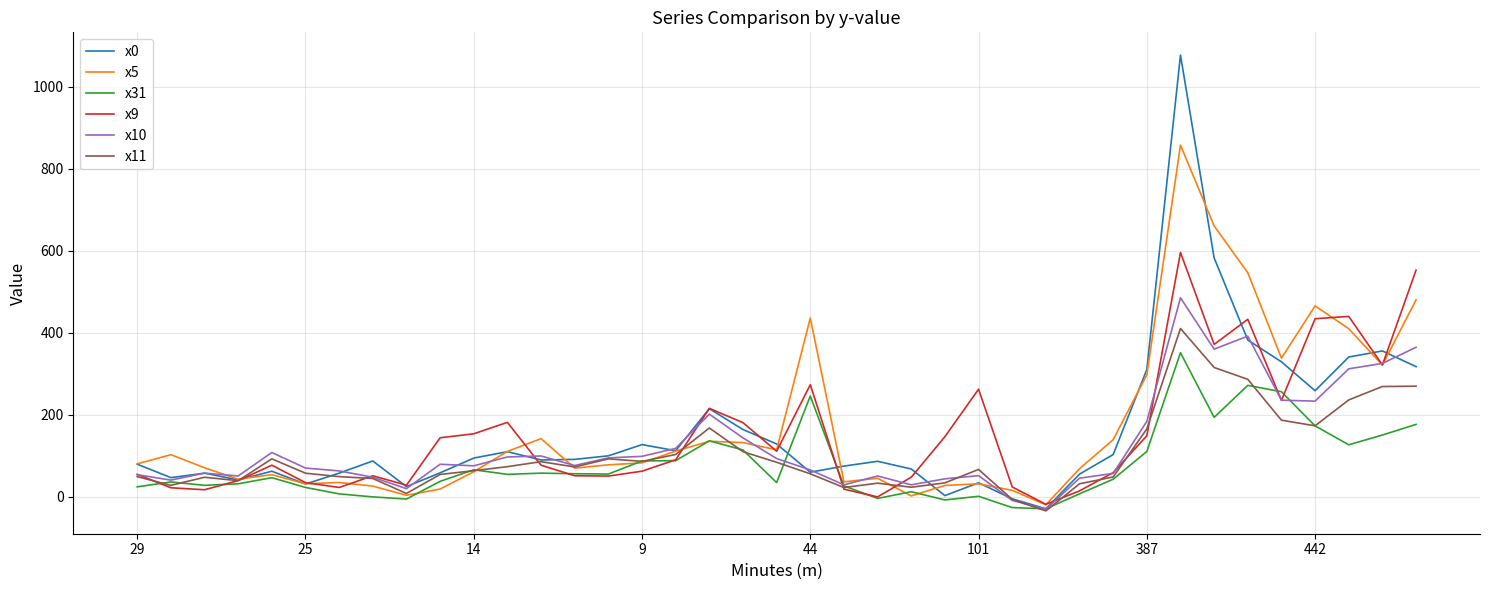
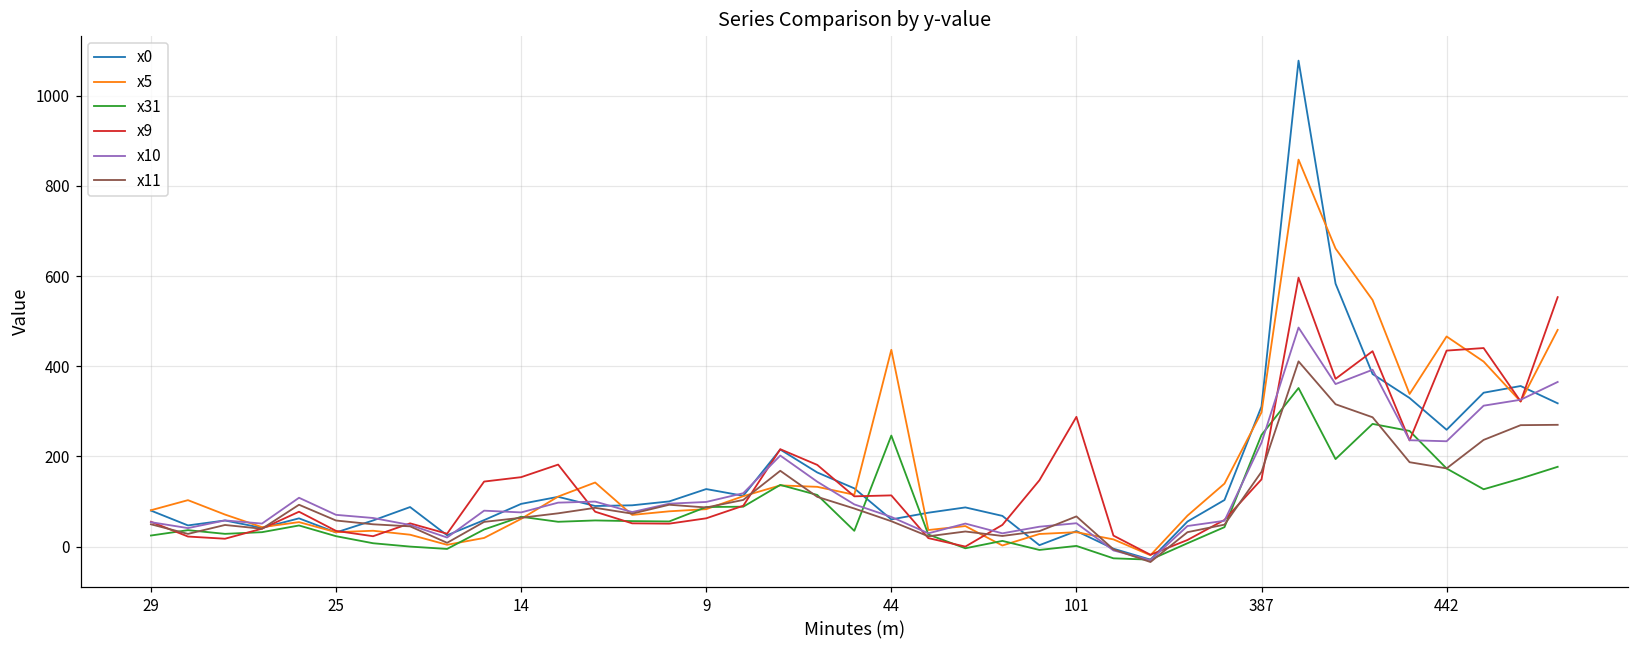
  {
    "x0": {
      "387": 310,
      "442": 260
    },
    "x5": {
      "44": 440,
      "387": 300,
      "442": 470
    },
    "x31": {
      "25": 20,
      "44": 250,
      "101": 0,
-     "387": 110
+     "387": 250
    },
    "x9": {
-     "44": 270,
-     "101": 260,
+     "44": 110,
+     "101": 290,
      "387": 150,
      "442": 430
    },
    "x10": {
      "25": 70,
      "101": 50,
-     "387": 180,
+     "387": 230,
      "442": 230
    },
    "x11": {
      "25": 60,
      "101": 70,
      "387": 170
    }
  }
